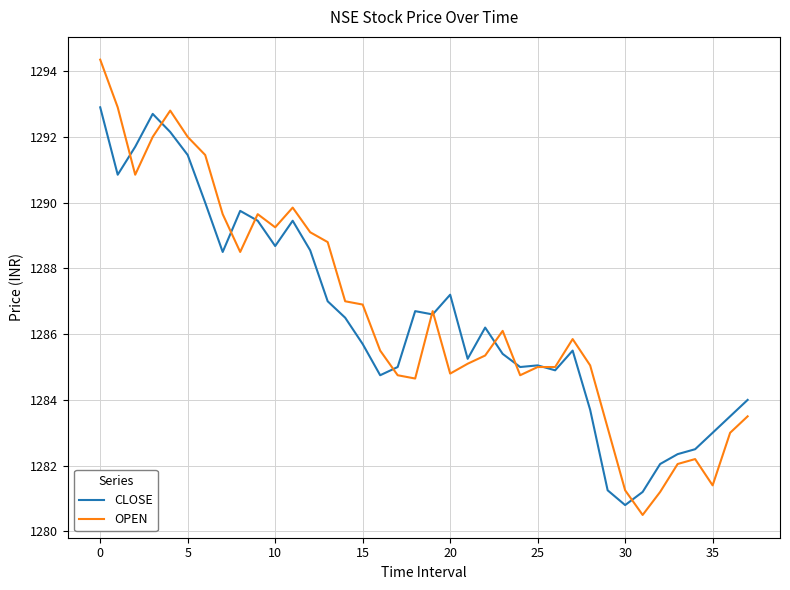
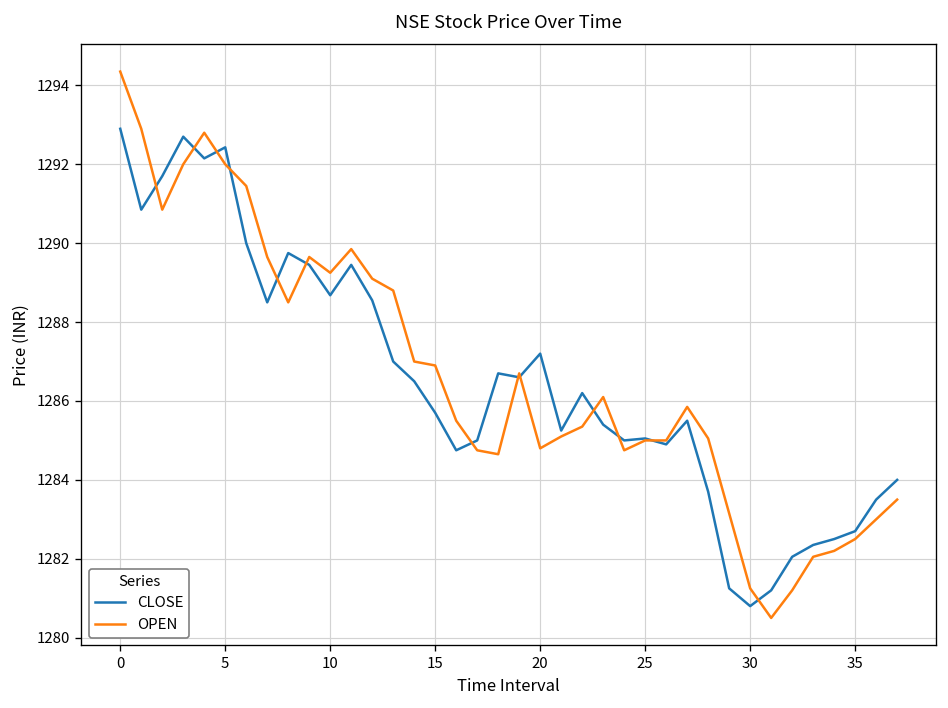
  {
    "CLOSE": {
      "0": 1292.9,
-     "5": 1291.5,
+     "5": 1292.4,
      "10": 1288.7,
      "15": 1285.7,
      "20": 1287.2,
      "30": 1280.8,
-     "35": 1283.0
+     "35": 1282.7
    },
    "OPEN": {
      "0": 1294.4,
      "5": 1292.0,
      "10": 1289.3,
      "15": 1286.9,
      "20": 1284.8,
      "30": 1281.3,
-     "35": 1281.4
+     "35": 1282.5
    }
  }
